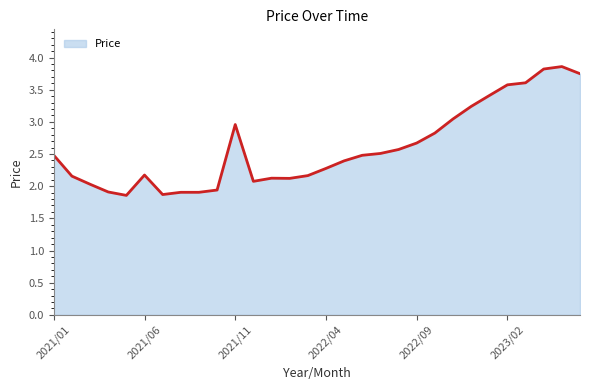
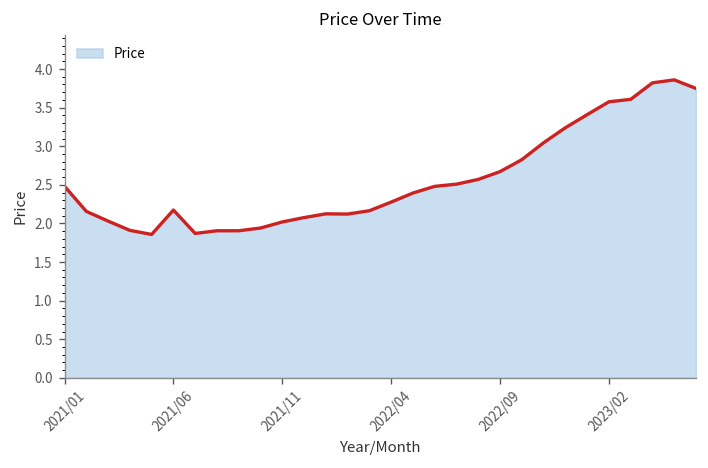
  {
    "2021/01": 2.5,
    "2021/06": 2.2,
-   "2021/11": 3.0,
+   "2021/11": 2.0,
    "2022/04": 2.3,
    "2022/09": 2.7,
    "2023/02": 3.6
  }
